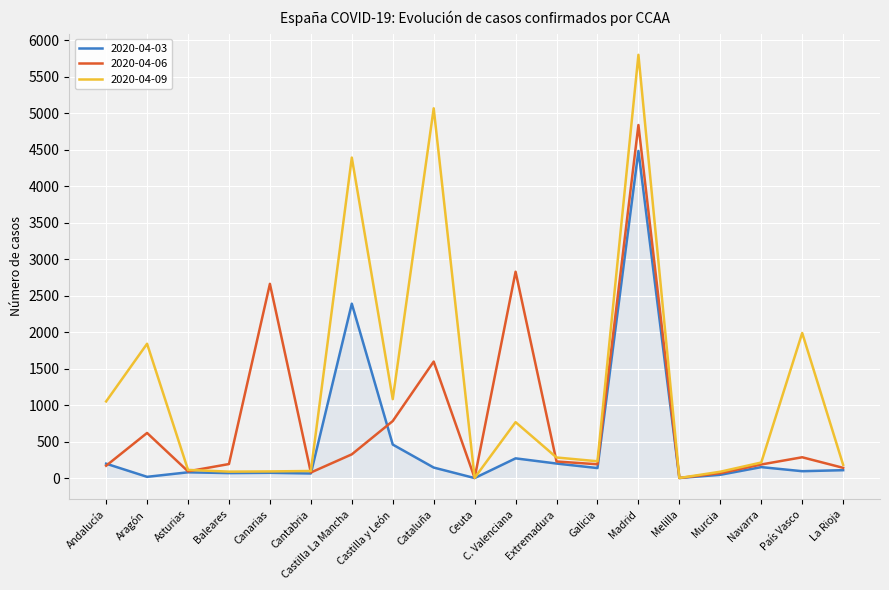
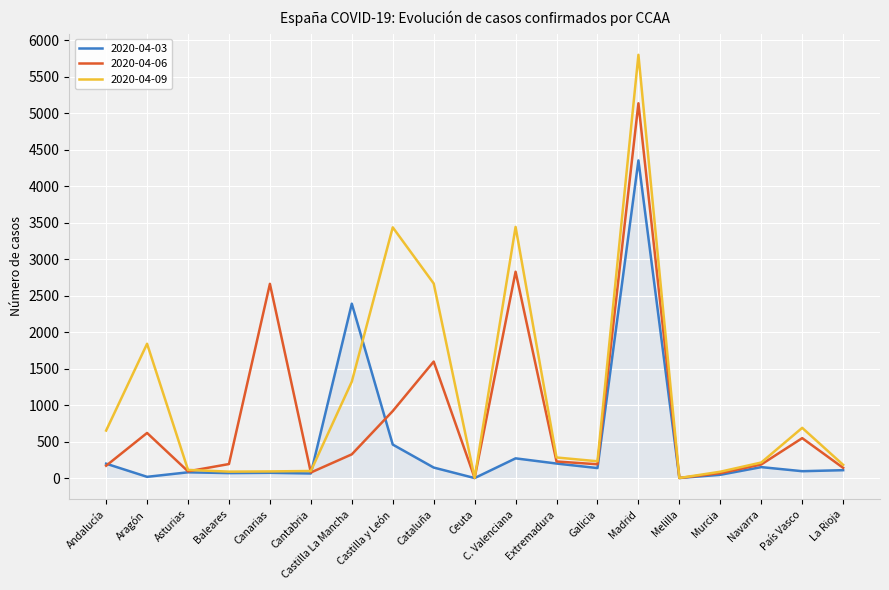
  {
    "2020-04-03": {
      "Aragón": 0,
      "Castilla La Mancha": 2400,
      "Castilla y León": 500,
      "Cataluña": 100,
      "C. Valenciana": 300,
      "Galicia": 100,
-     "Madrid": 4500,
+     "Madrid": 4400,
      "Navarra": 200,
      "País Vasco": 100
    },
    "2020-04-06": {
      "Aragón": 600,
      "Baleares": 200,
      "Canarias": 2700,
      "Castilla La Mancha": 300,
-     "Castilla y León": 800,
+     "Castilla y León": 900,
      "Cataluña": 1600,
      "C. Valenciana": 2800,
      "Galicia": 200,
-     "Madrid": 4800,
-     "País Vasco": 300
+     "Madrid": 5100,
+     "País Vasco": 500
    },
    "2020-04-09": {
-     "Andalucía": 1100,
+     "Andalucía": 700,
      "Aragón": 1800,
-     "Castilla La Mancha": 4400,
-     "Castilla y León": 1100,
-     "Cataluña": 5100,
-     "C. Valenciana": 800,
+     "Castilla La Mancha": 1300,
+     "Castilla y León": 3400,
+     "Cataluña": 2700,
+     "C. Valenciana": 3400,
      "Extremadura": 300,
      "Galicia": 200,
      "Madrid": 5800,
-     "País Vasco": 2000,
+     "País Vasco": 700,
      "La Rioja": 200
    }
  }
